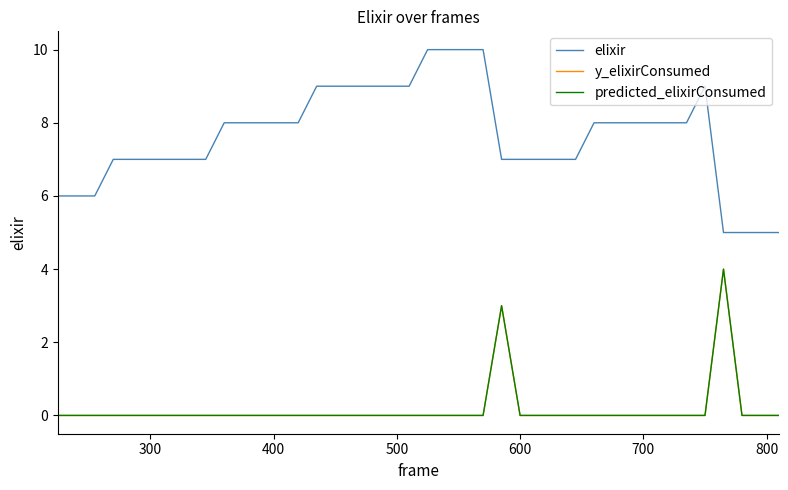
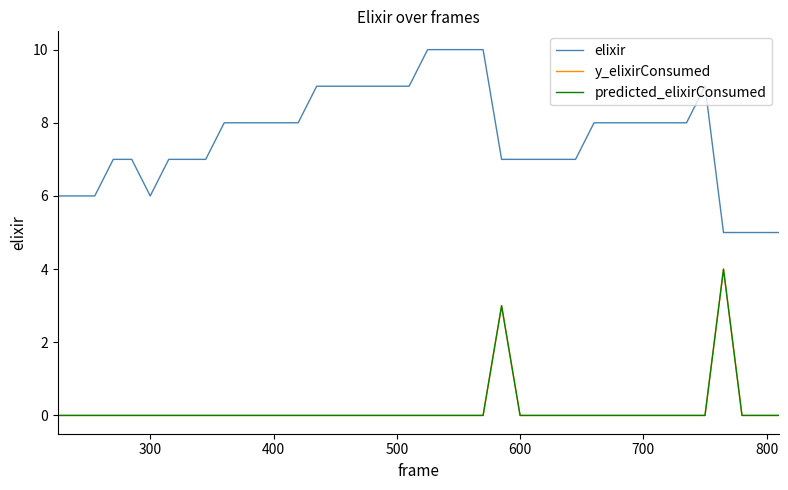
  {
    "elixir": {
-     "300": 7,
+     "300": 6,
      "600": 7
    },
    "predicted_elixirConsumed": {
      "300": 0,
      "600": 0
    }
  }
